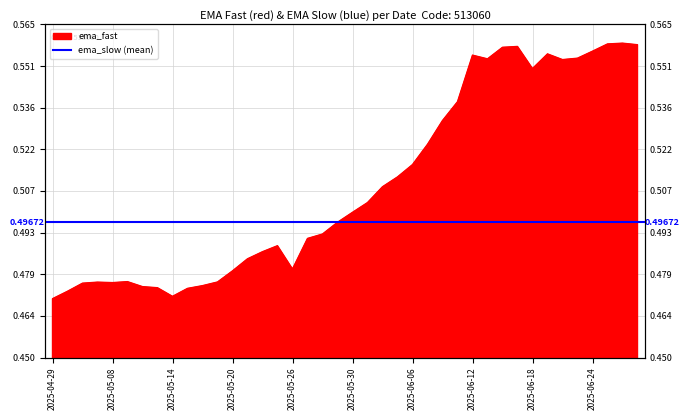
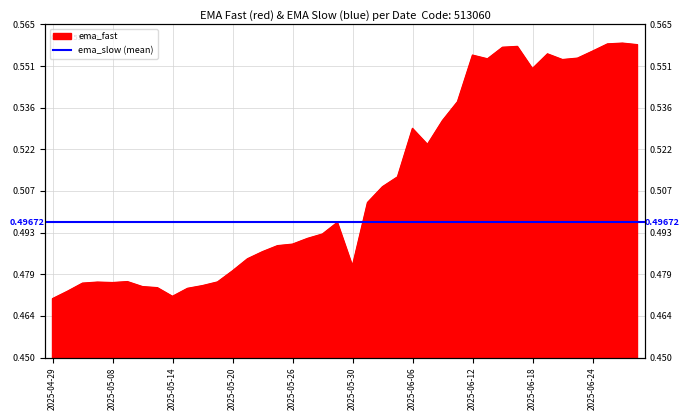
  {
    "2025-04-29": 0.470,
    "2025-05-08": 0.476,
    "2025-05-14": 0.471,
    "2025-05-20": 0.480,
-   "2025-05-26": 0.481,
-   "2025-05-30": 0.500,
-   "2025-06-06": 0.517,
+   "2025-05-26": 0.489,
+   "2025-05-30": 0.482,
+   "2025-06-06": 0.529,
    "2025-06-12": 0.554,
    "2025-06-18": 0.550,
    "2025-06-24": 0.556
  }
